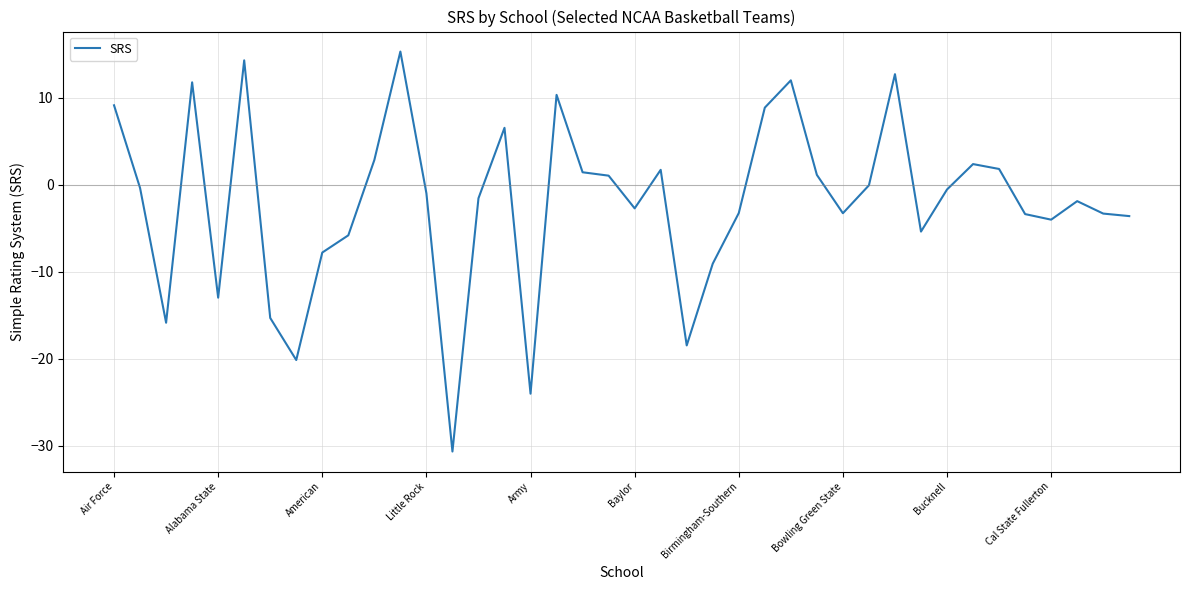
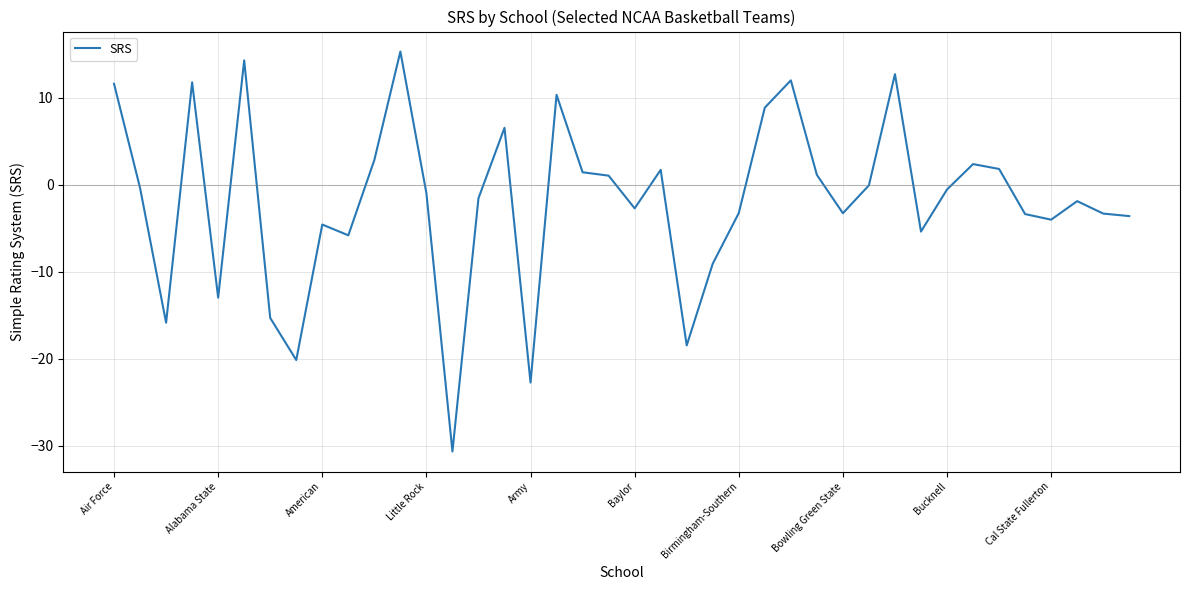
  {
-   "Air Force": 9,
+   "Air Force": 12,
    "Alabama State": -13,
-   "American": -8,
+   "American": -5,
    "Little Rock": -1,
-   "Army": -24,
+   "Army": -23,
    "Baylor": -3,
    "Birmingham-Southern": -3,
    "Bowling Green State": -3,
    "Bucknell": -1,
    "Cal State Fullerton": -4
  }
